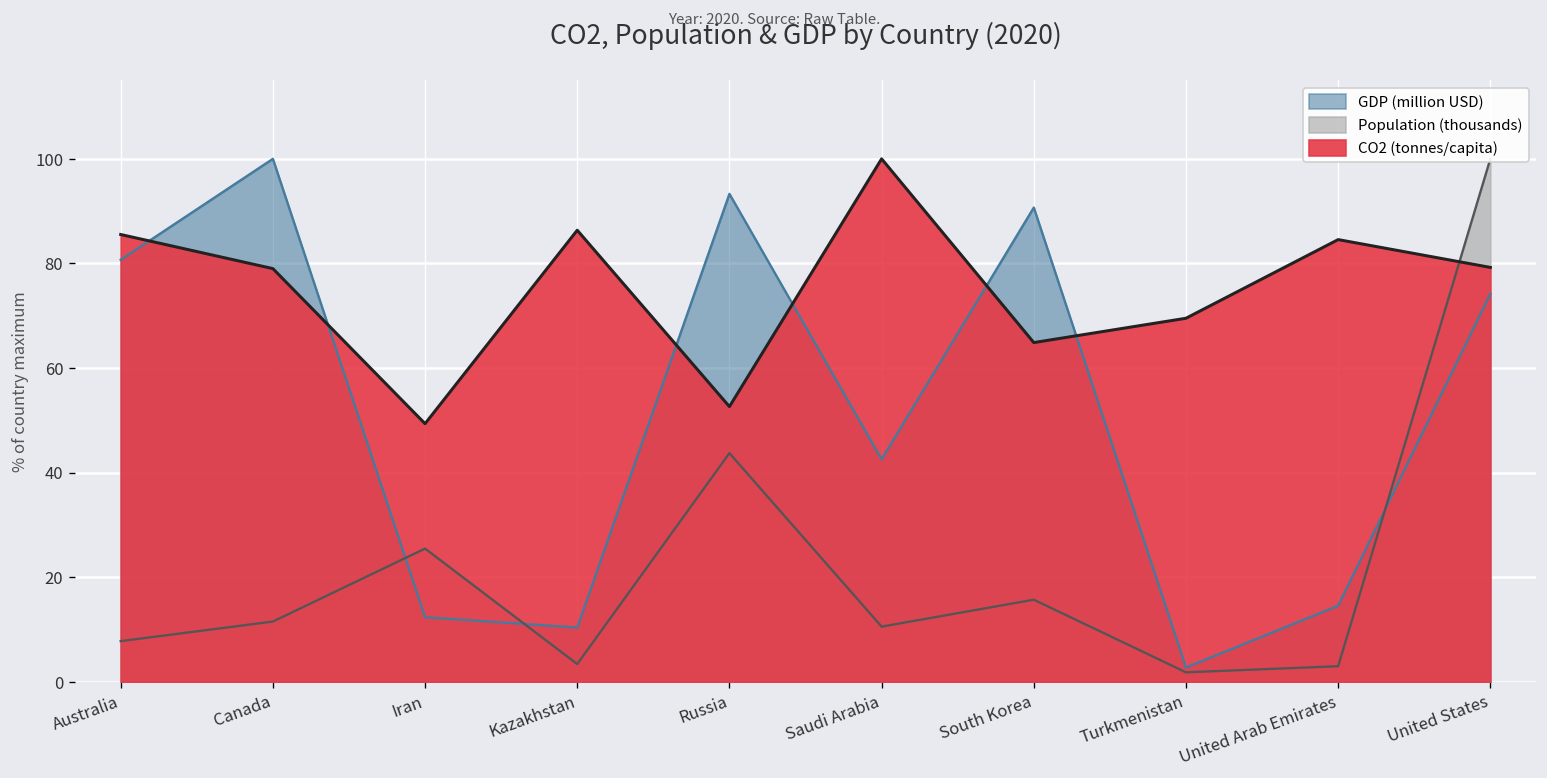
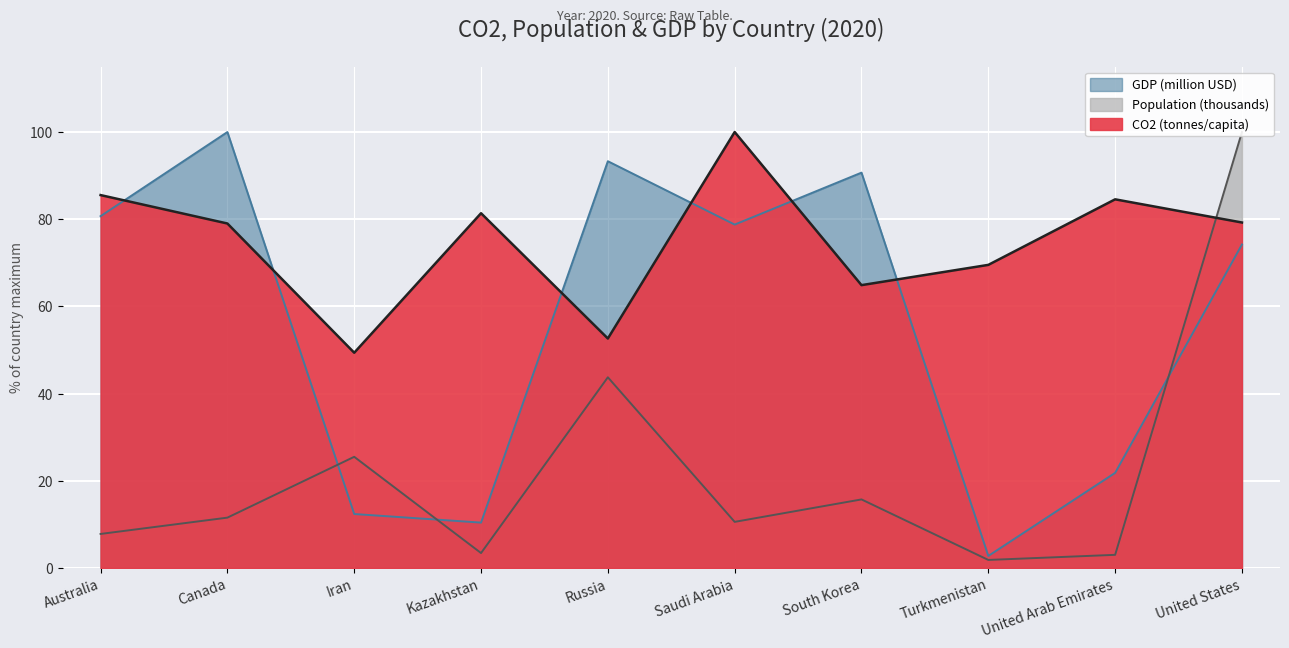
  {
    "GDP (million USD)": {
      "Australia": 81,
      "Canada": 100,
      "Iran": 12,
      "Kazakhstan": 10,
      "Russia": 93,
-     "Saudi Arabia": 43,
+     "Saudi Arabia": 79,
      "South Korea": 91,
      "Turkmenistan": 3,
-     "United Arab Emirates": 15,
+     "United Arab Emirates": 22,
      "United States": 74
    },
    "Population (thousands)": {
      "Australia": 8,
      "Canada": 12,
      "Iran": 25,
      "Kazakhstan": 3,
      "Russia": 44,
      "Saudi Arabia": 11,
      "South Korea": 16,
      "Turkmenistan": 2,
      "United Arab Emirates": 3
    },
    "CO2 (tonnes/capita)": {
      "Australia": 86,
      "Canada": 79,
      "Iran": 49,
-     "Kazakhstan": 86,
+     "Kazakhstan": 81,
      "Russia": 53,
      "Saudi Arabia": 100,
      "South Korea": 65,
      "Turkmenistan": 70,
      "United Arab Emirates": 85,
      "United States": 79
    }
  }
